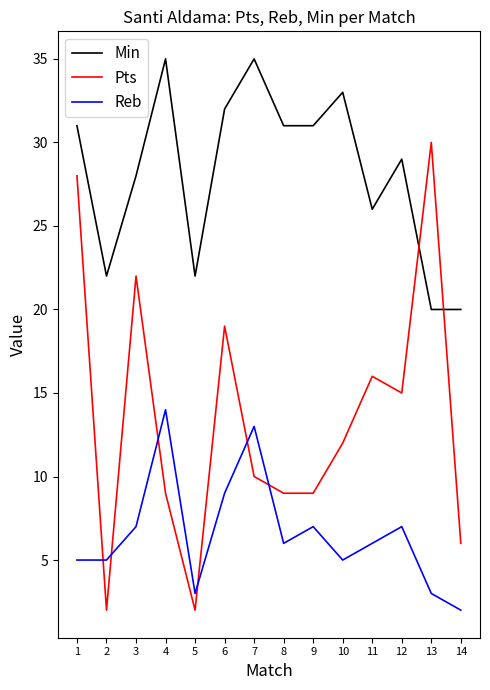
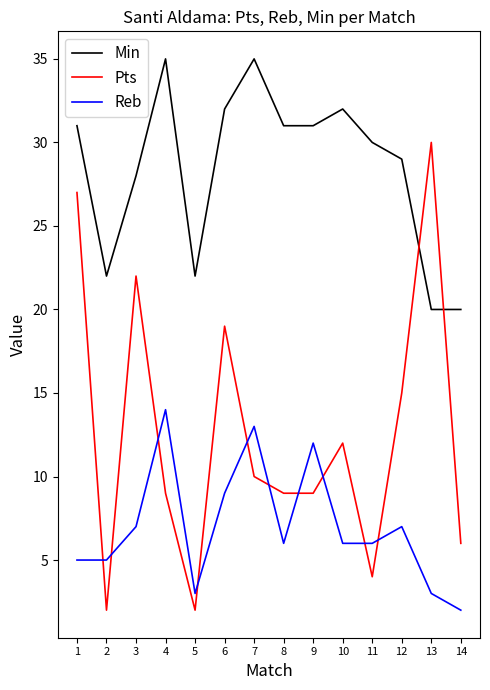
  {
    "Min": {
      "1": 31,
      "2": 22,
      "3": 28,
      "4": 35,
      "5": 22,
      "6": 32,
      "7": 35,
      "8": 31,
      "9": 31,
-     "10": 33,
-     "11": 26,
+     "10": 32,
+     "11": 30,
      "12": 29,
      "13": 20,
      "14": 20
    },
    "Pts": {
-     "1": 28,
+     "1": 27,
      "2": 2,
      "3": 22,
      "4": 9,
      "5": 2,
      "6": 19,
      "7": 10,
      "8": 9,
      "9": 9,
      "10": 12,
-     "11": 16,
+     "11": 4,
      "12": 15,
      "13": 30,
      "14": 6
    },
    "Reb": {
      "1": 5,
      "2": 5,
      "3": 7,
      "4": 14,
      "5": 3,
      "6": 9,
      "7": 13,
      "8": 6,
-     "9": 7,
-     "10": 5,
+     "9": 12,
+     "10": 6,
      "11": 6,
      "12": 7,
      "13": 3,
      "14": 2
    }
  }
